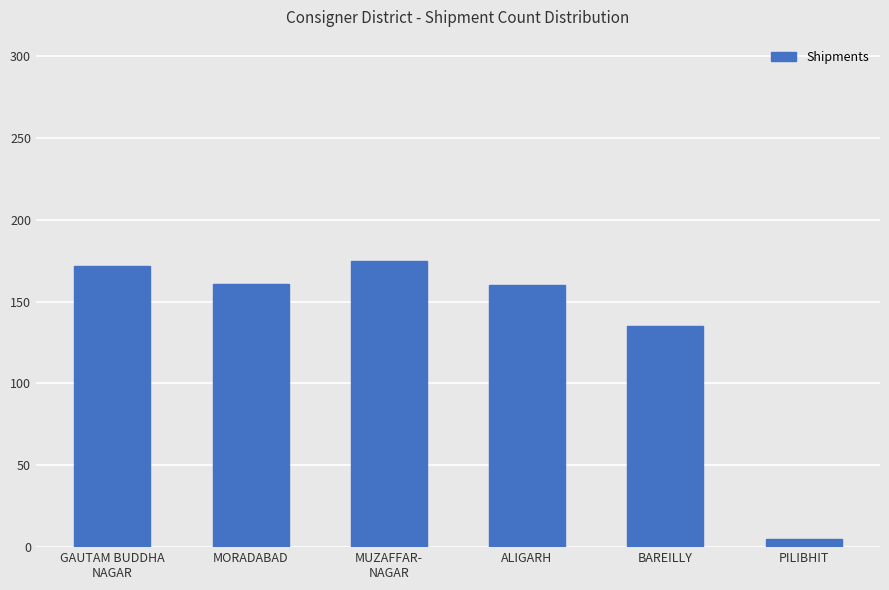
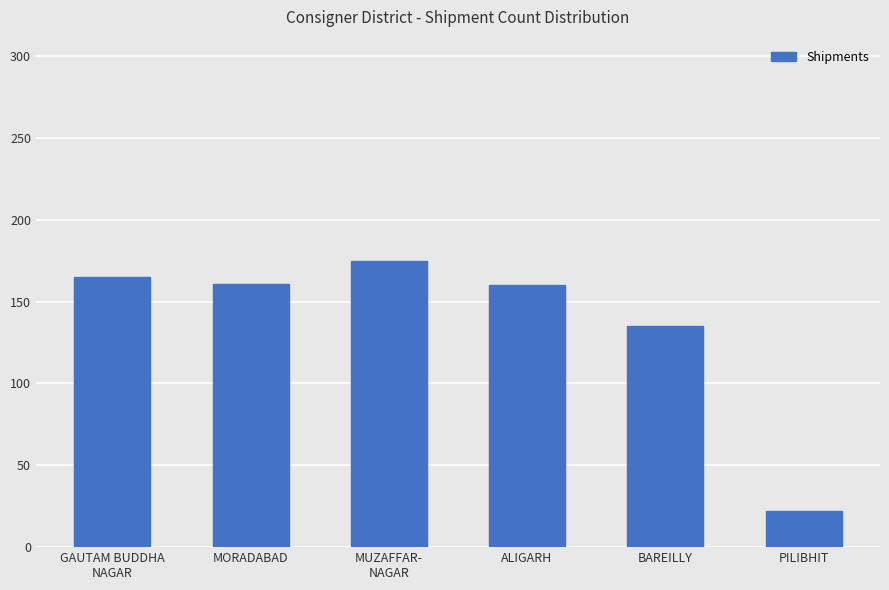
  {
-   "GAUTAM BUDDHA NAGAR": 172,
+   "GAUTAM BUDDHA NAGAR": 165,
    "MORADABAD": 161,
    "MUZAFFAR- NAGAR": 175,
    "ALIGARH": 160,
    "BAREILLY": 135,
-   "PILIBHIT": 5
+   "PILIBHIT": 22
  }
